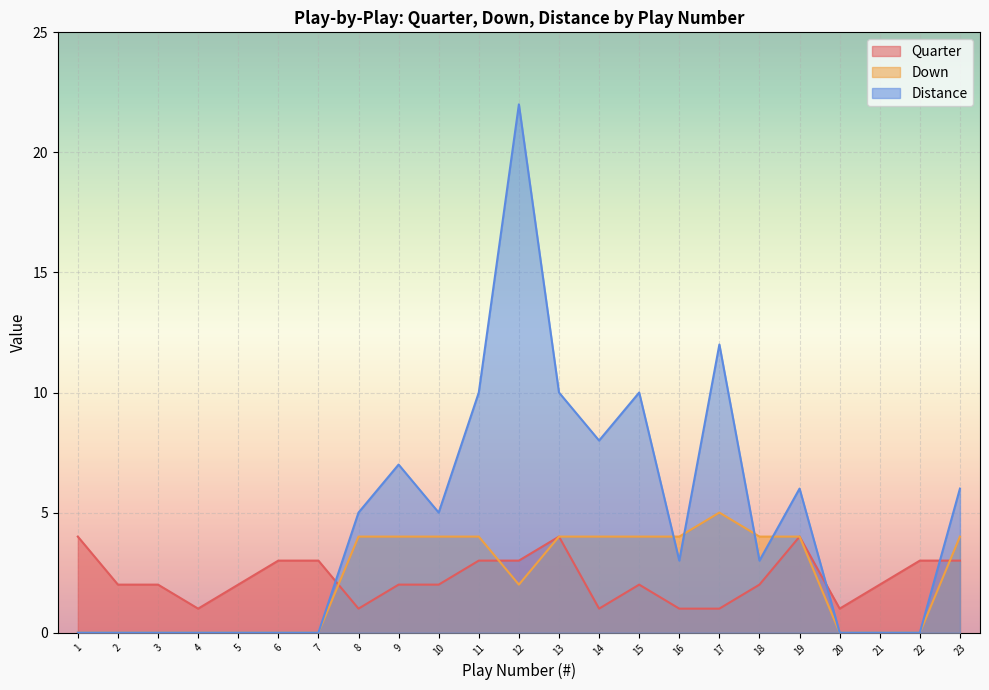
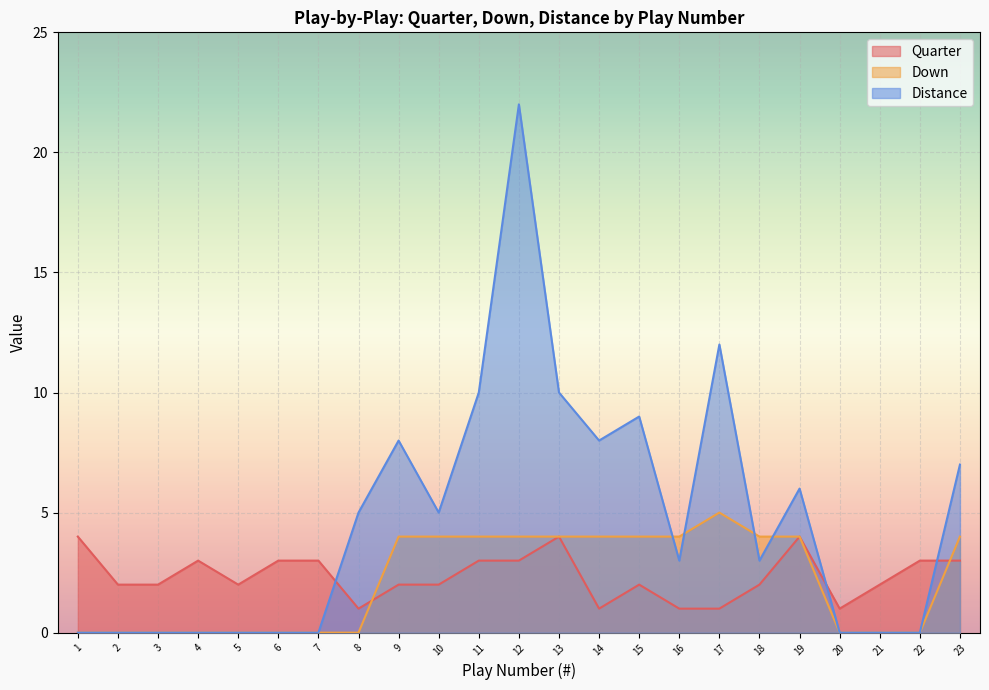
  {
    "Quarter": {
      "1": 4,
      "2": 2,
      "3": 2,
-     "4": 1,
+     "4": 3,
      "5": 2,
      "6": 3,
      "7": 3,
      "8": 1,
      "9": 2,
      "10": 2,
      "11": 3,
      "12": 3,
      "14": 1,
      "15": 2,
      "16": 1,
      "17": 1,
      "18": 2,
      "20": 1,
      "21": 2,
      "22": 3,
      "23": 3
    },
    "Down": {
-     "8": 4,
+     "8": 0,
      "9": 4,
      "10": 4,
      "11": 4,
-     "12": 2,
+     "12": 4,
      "14": 4,
      "15": 4,
      "16": 4,
      "17": 5,
      "18": 4,
      "23": 4
    },
    "Distance": {
      "8": 5,
-     "9": 7,
+     "9": 8,
      "10": 5,
      "11": 10,
      "12": 22,
      "13": 10,
      "14": 8,
-     "15": 10,
+     "15": 9,
      "16": 3,
      "17": 12,
      "18": 3,
      "19": 6,
-     "23": 6
+     "23": 7
    }
  }
